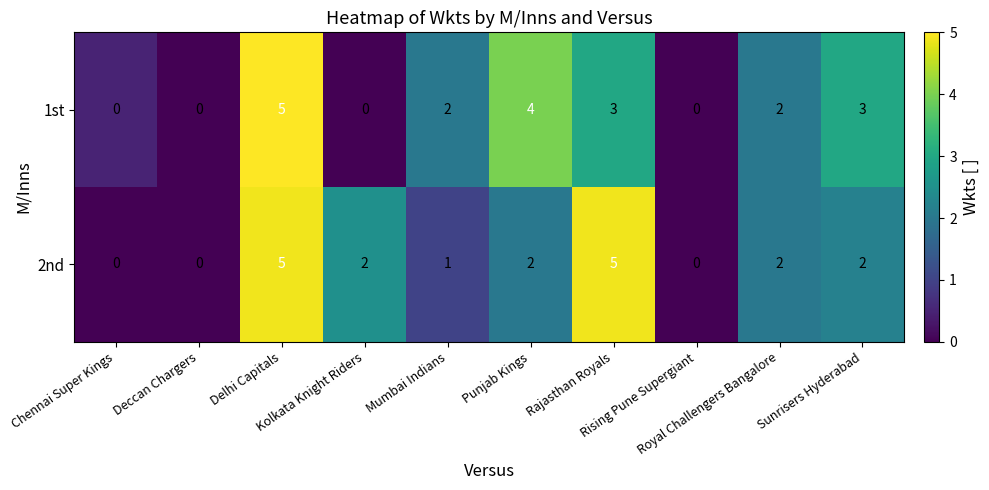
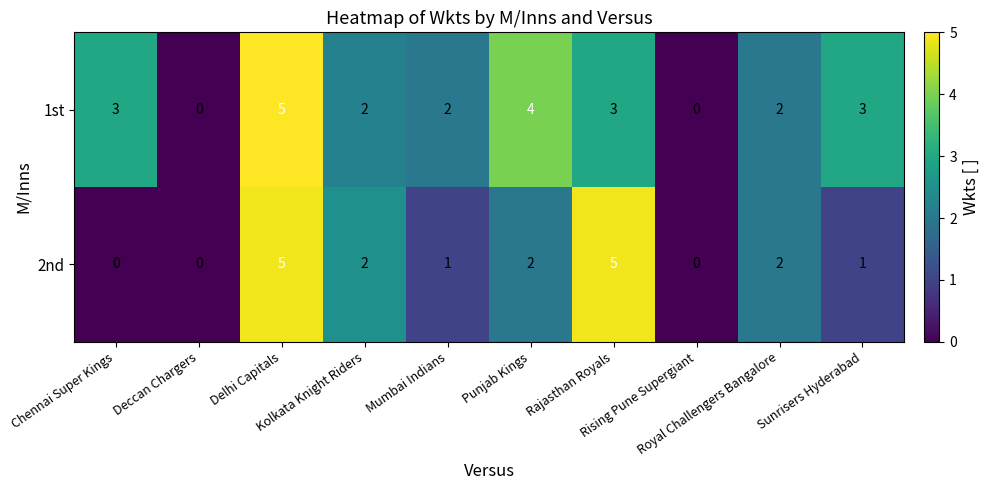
  {
    "1st": {
-     "Chennai Super Kings": 0,
+     "Chennai Super Kings": 3,
      "Deccan Chargers": 0,
      "Delhi Capitals": 5,
-     "Kolkata Knight Riders": 0,
+     "Kolkata Knight Riders": 2,
      "Mumbai Indians": 2,
      "Punjab Kings": 4,
      "Rajasthan Royals": 3,
      "Rising Pune Supergiant": 0,
      "Royal Challengers Bangalore": 2,
      "Sunrisers Hyderabad": 3
    },
    "2nd": {
      "Chennai Super Kings": 0,
      "Deccan Chargers": 0,
      "Delhi Capitals": 5,
      "Kolkata Knight Riders": 2,
      "Mumbai Indians": 1,
      "Punjab Kings": 2,
      "Rajasthan Royals": 5,
      "Rising Pune Supergiant": 0,
      "Royal Challengers Bangalore": 2,
-     "Sunrisers Hyderabad": 2
+     "Sunrisers Hyderabad": 1
    }
  }
